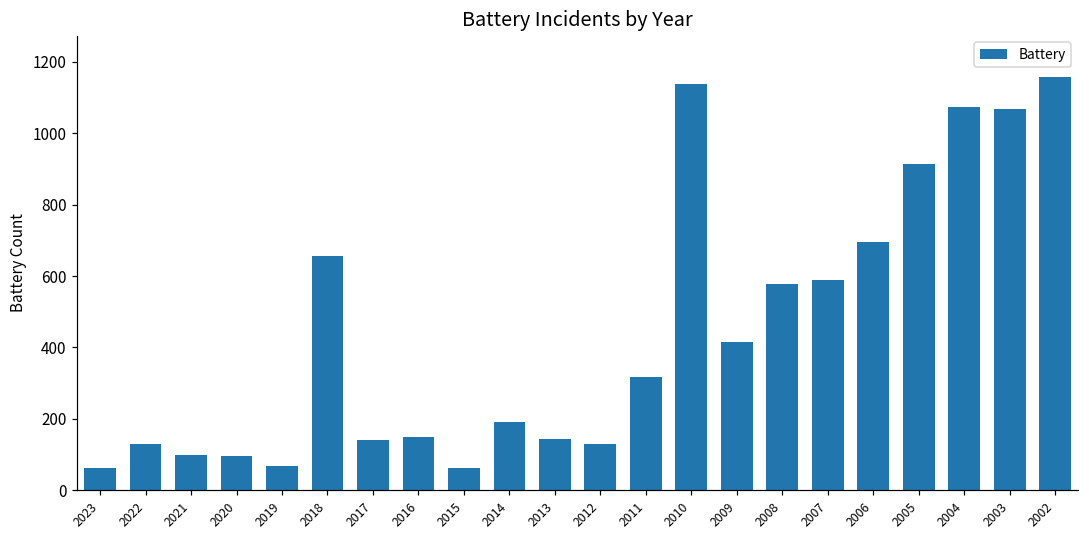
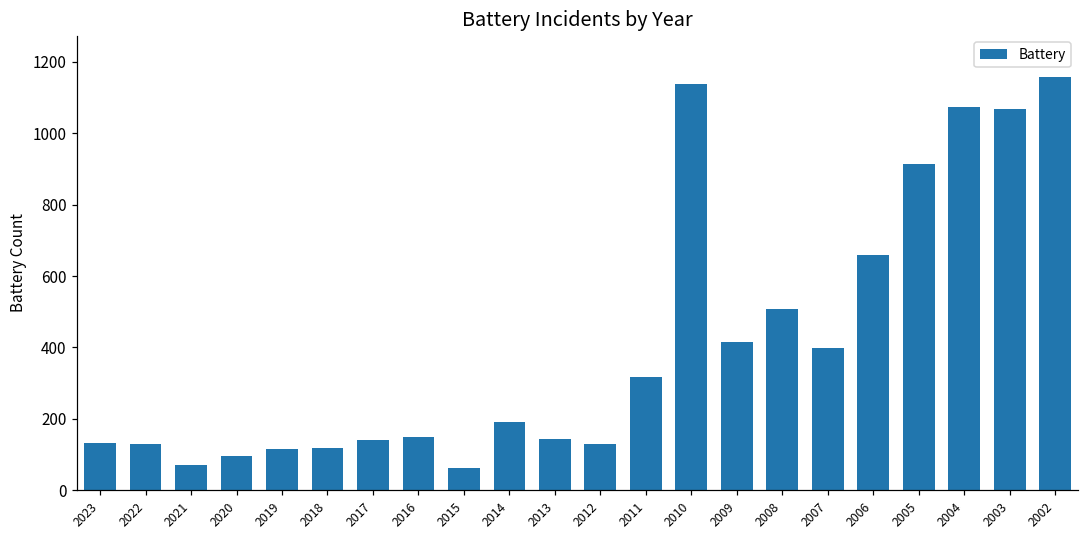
  {
-   "2023": 60,
+   "2023": 130,
    "2022": 130,
-   "2021": 100,
+   "2021": 70,
    "2020": 100,
-   "2019": 70,
-   "2018": 660,
+   "2019": 110,
+   "2018": 120,
    "2017": 140,
    "2016": 150,
    "2015": 60,
    "2014": 190,
    "2013": 140,
    "2012": 130,
    "2011": 320,
    "2010": 1140,
    "2009": 410,
-   "2008": 580,
-   "2007": 590,
-   "2006": 690,
+   "2008": 510,
+   "2007": 400,
+   "2006": 660,
    "2005": 920,
    "2004": 1070,
    "2003": 1070,
    "2002": 1160
  }
